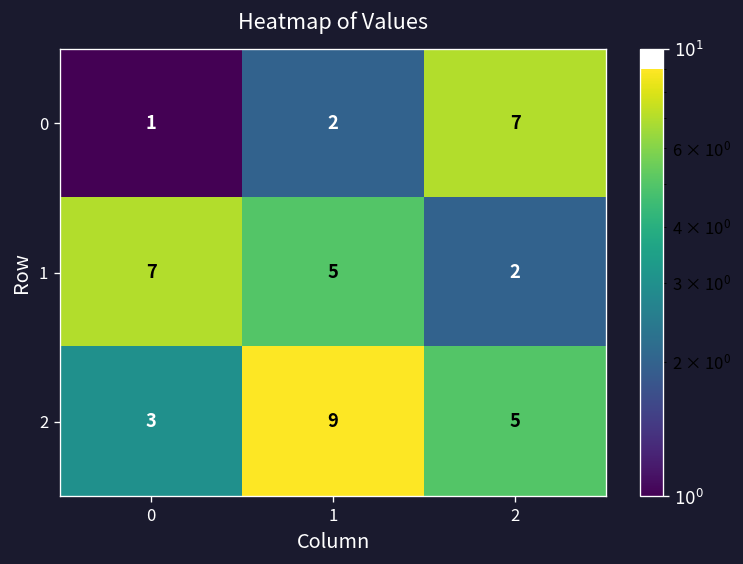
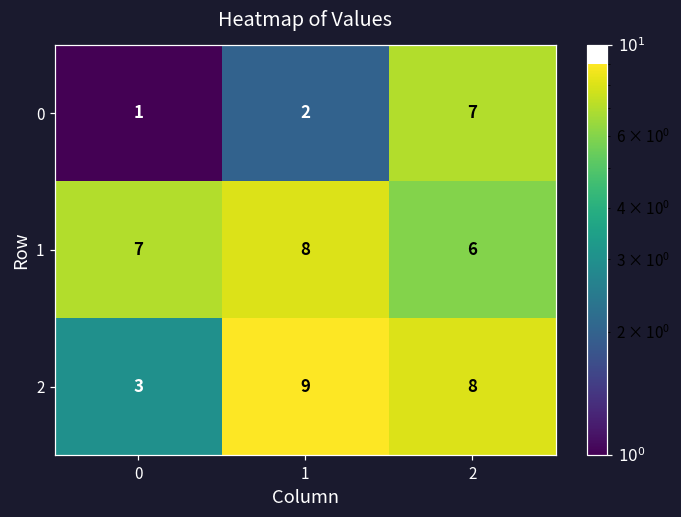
  {
    "0": {
      "0": 1,
      "1": 2,
      "2": 7
    },
    "1": {
      "0": 7,
-     "1": 5,
-     "2": 2
+     "1": 8,
+     "2": 6
    },
    "2": {
      "0": 3,
      "1": 9,
-     "2": 5
+     "2": 8
    }
  }
